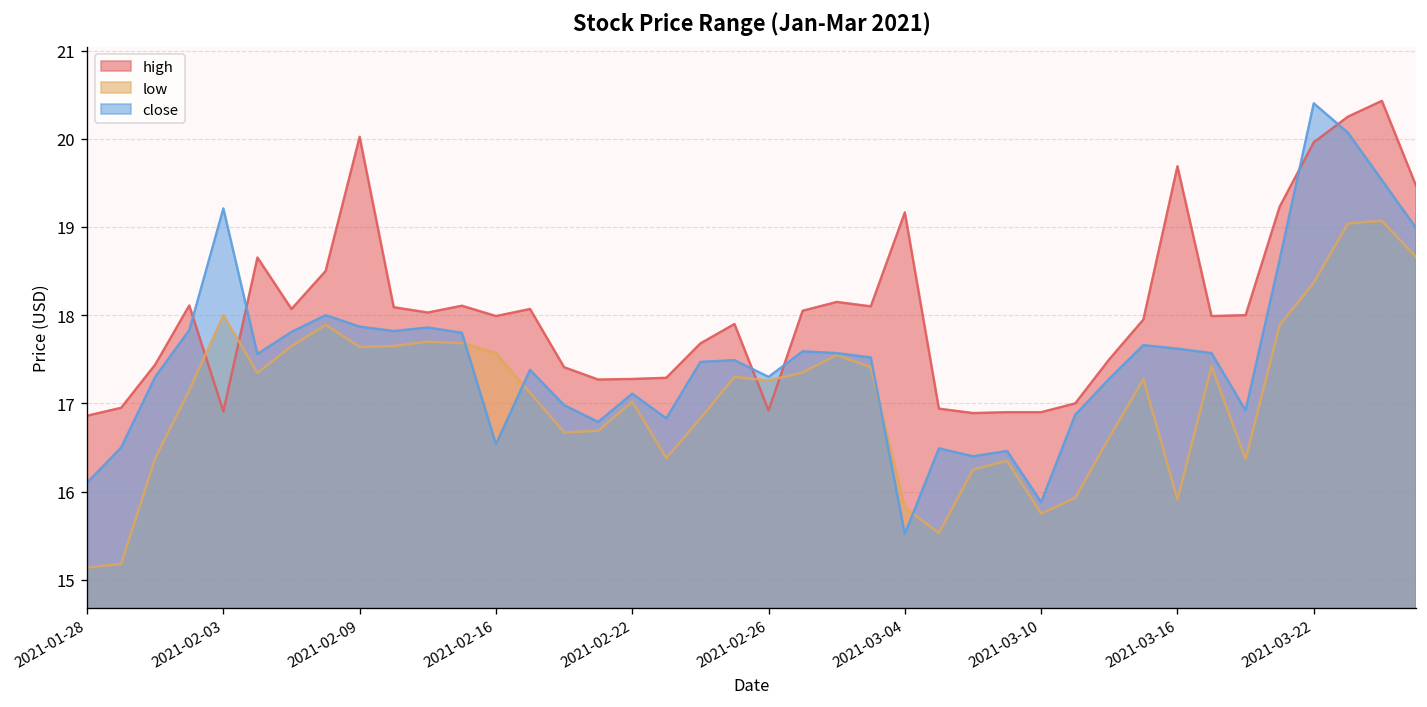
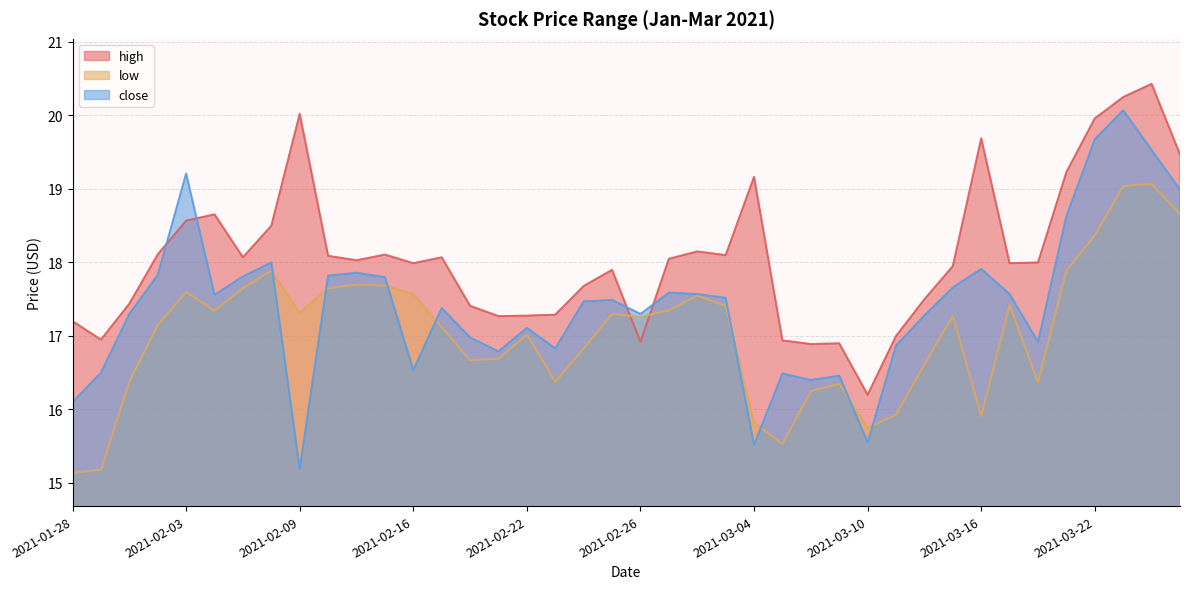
  {
    "high": {
-     "2021-01-28": 16.9,
-     "2021-02-03": 16.9,
+     "2021-01-28": 17.2,
+     "2021-02-03": 18.6,
      "2021-02-09": 20.0,
      "2021-02-16": 18.0,
      "2021-02-22": 17.3,
      "2021-02-26": 16.9,
      "2021-03-04": 19.2,
-     "2021-03-10": 16.9,
+     "2021-03-10": 16.2,
      "2021-03-16": 19.7,
      "2021-03-22": 20.0
    },
    "low": {
      "2021-01-28": 15.1,
-     "2021-02-03": 18.0,
-     "2021-02-09": 17.6,
+     "2021-02-03": 17.6,
+     "2021-02-09": 17.3,
      "2021-02-16": 17.6,
      "2021-02-22": 17.0,
      "2021-02-26": 17.3,
      "2021-03-04": 15.8,
      "2021-03-10": 15.8,
      "2021-03-16": 15.9,
      "2021-03-22": 18.4
    },
    "close": {
      "2021-01-28": 16.1,
      "2021-02-03": 19.2,
-     "2021-02-09": 17.9,
+     "2021-02-09": 15.2,
      "2021-02-16": 16.5,
      "2021-02-22": 17.1,
      "2021-02-26": 17.3,
      "2021-03-04": 15.5,
-     "2021-03-10": 15.9,
-     "2021-03-16": 17.6,
-     "2021-03-22": 20.4
+     "2021-03-10": 15.6,
+     "2021-03-16": 17.9,
+     "2021-03-22": 19.7
    }
  }
